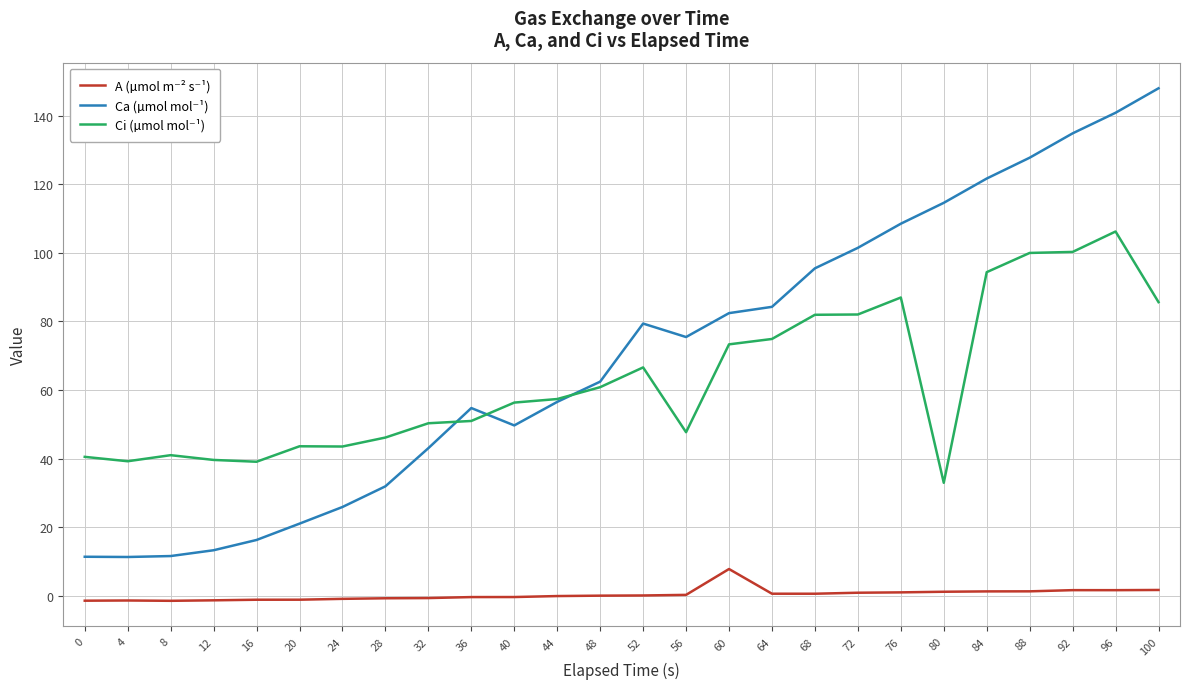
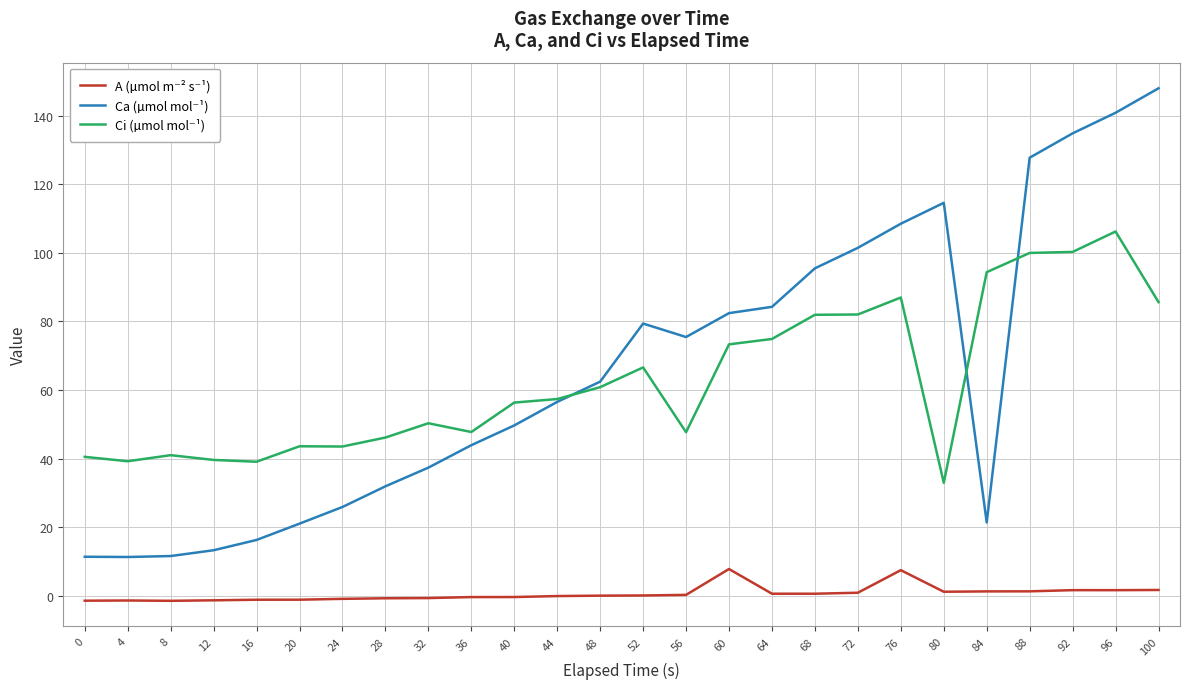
  {
    "A (µmol m⁻² s⁻¹)": {
      "0": -1,
      "4": -1,
      "8": -1,
      "12": -1,
      "16": -1,
      "20": -1,
      "24": -1,
      "28": -1,
      "32": -1,
      "36": 0,
      "40": 0,
      "44": 0,
      "48": 0,
      "52": 0,
      "56": 0,
      "60": 8,
      "64": 1,
      "68": 1,
      "72": 1,
-     "76": 1,
+     "76": 7,
      "80": 1,
      "84": 1,
      "88": 1,
      "92": 2,
      "96": 2,
      "100": 2
    },
    "Ca (µmol mol⁻¹)": {
      "0": 11,
      "4": 11,
      "8": 12,
      "12": 13,
      "16": 16,
      "20": 21,
      "24": 26,
      "28": 32,
-     "32": 43,
-     "36": 55,
+     "32": 37,
+     "36": 44,
      "40": 50,
      "44": 57,
      "48": 62,
      "52": 79,
      "56": 75,
      "60": 82,
      "64": 84,
      "68": 95,
      "72": 101,
      "76": 108,
      "80": 115,
-     "84": 122,
+     "84": 21,
      "88": 128,
      "92": 135,
      "96": 141,
      "100": 148
    },
    "Ci (µmol mol⁻¹)": {
      "0": 40,
      "4": 39,
      "8": 41,
      "12": 40,
      "16": 39,
      "20": 44,
      "24": 44,
      "28": 46,
      "32": 50,
-     "36": 51,
+     "36": 48,
      "40": 56,
      "44": 57,
      "48": 61,
      "52": 67,
      "56": 48,
      "60": 73,
      "64": 75,
      "68": 82,
      "72": 82,
      "76": 87,
      "80": 33,
      "84": 94,
      "88": 100,
      "92": 100,
      "96": 106,
      "100": 86
    }
  }
